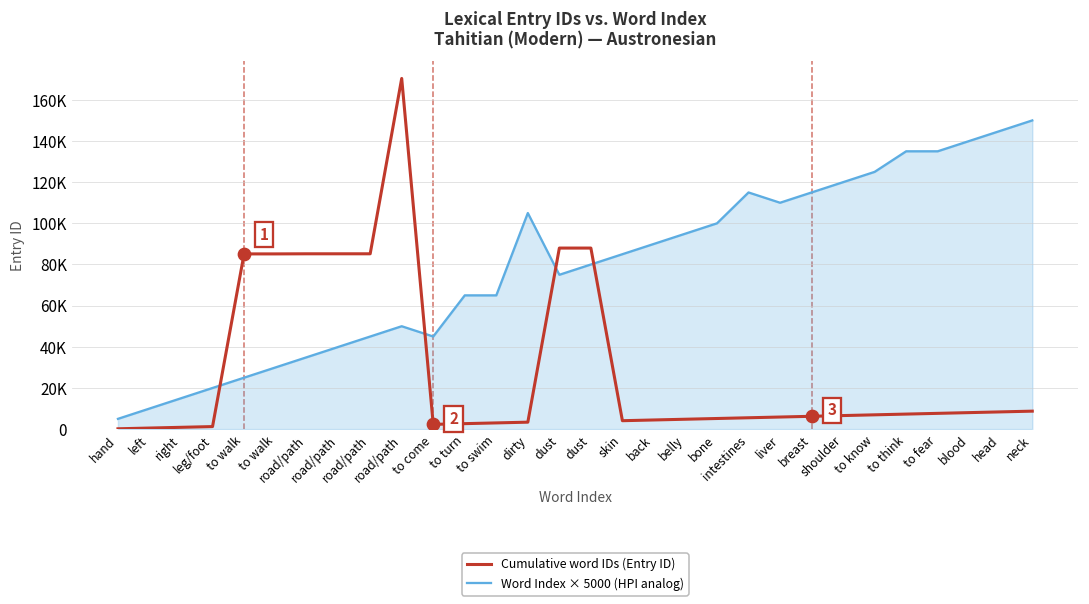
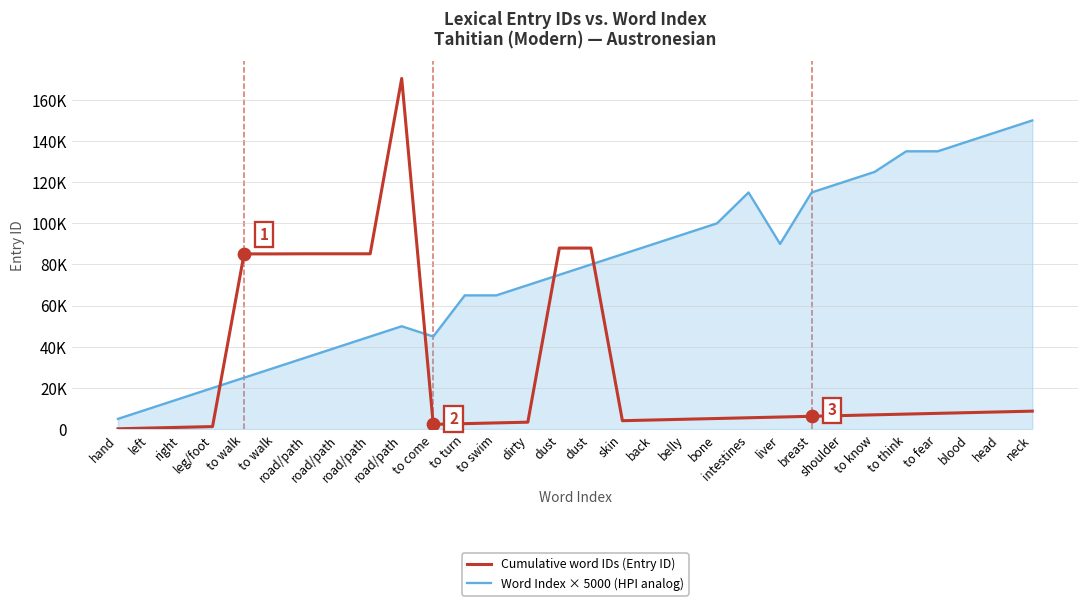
  {
    "Word Index × 5000 (HPI analog)": {
      "hand": 5000,
      "left": 10000,
      "right": 15000,
      "leg/foot": 20000,
      "to come": 45000,
      "to turn": 65000,
      "to swim": 65000,
-     "dirty": 105000,
+     "dirty": 70000,
      "skin": 85000,
      "back": 90000,
      "belly": 95000,
      "bone": 100000,
      "intestines": 115000,
-     "liver": 110000,
+     "liver": 90000,
      "breast": 115000,
      "shoulder": 120000,
      "to know": 125000,
      "to think": 135000,
      "to fear": 135000,
      "blood": 140000,
      "head": 145000,
      "neck": 150000
    }
  }
